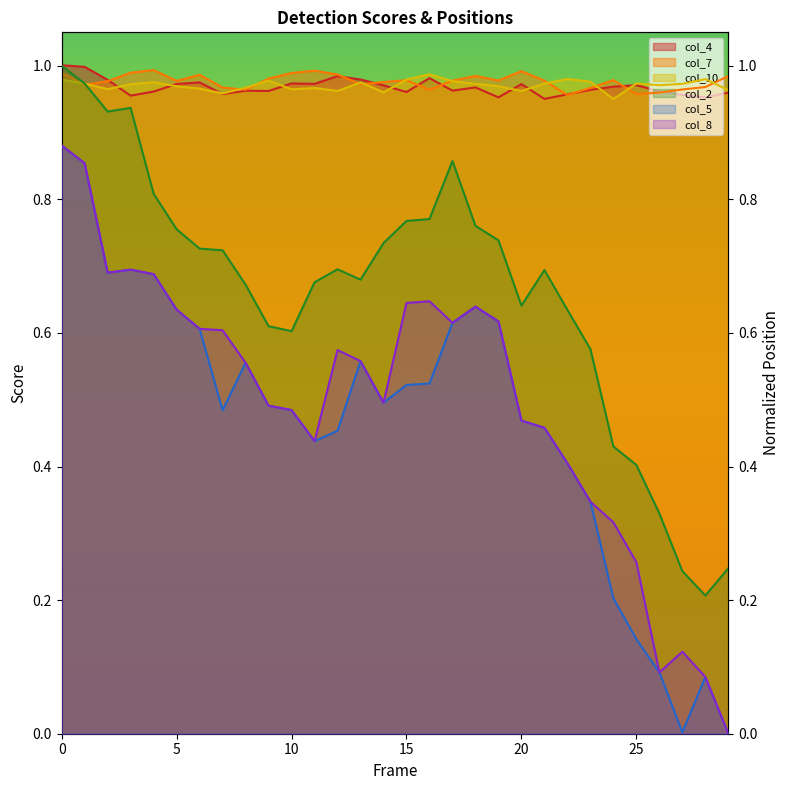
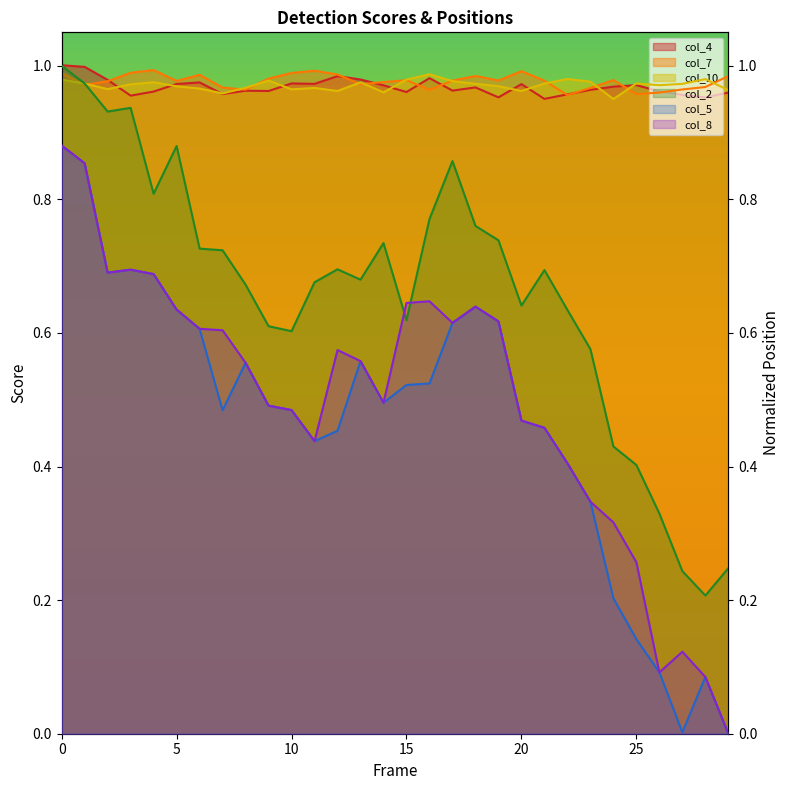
  {
    "col_4": {
      "0": 1.00,
      "10": 0.97,
      "15": 0.96,
      "20": 0.97
    },
    "col_2": {
      "0": 1.00,
-     "5": 0.76,
+     "5": 0.88,
      "10": 0.60,
-     "15": 0.77,
+     "15": 0.62,
      "20": 0.64,
      "25": 0.40
    }
  }
